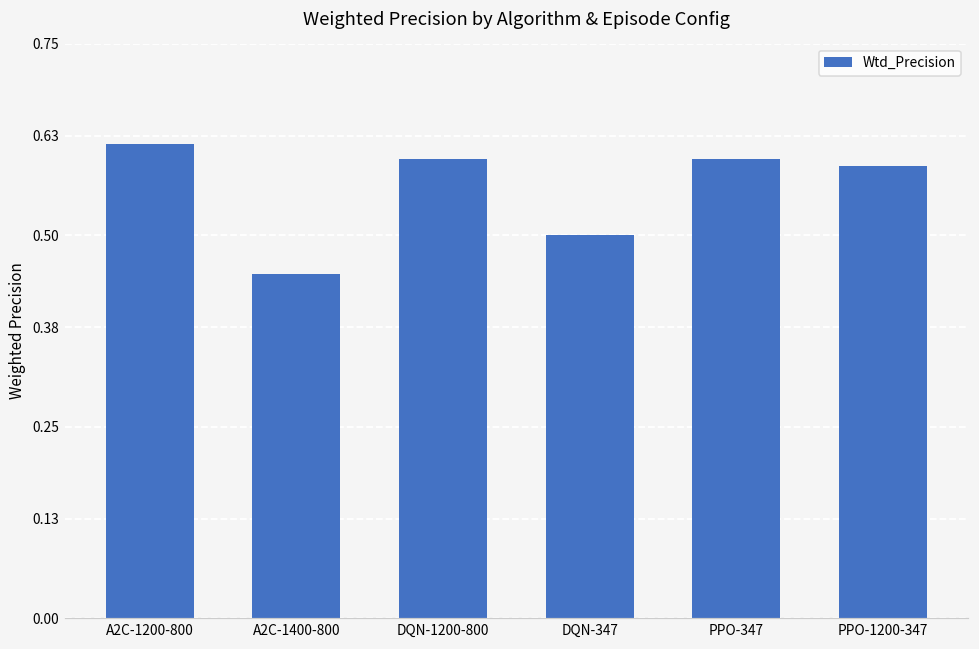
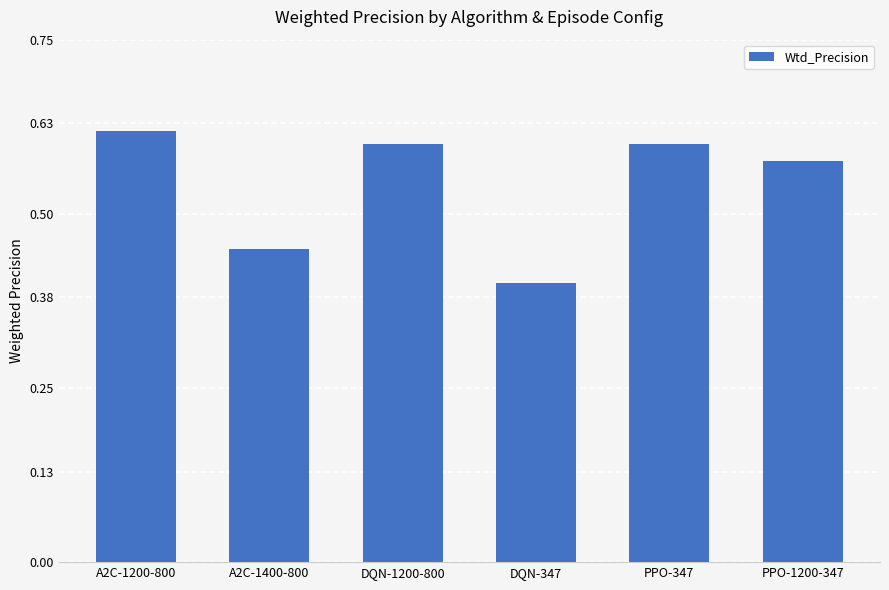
  {
    "A2C-1200-800": 0.62,
    "A2C-1400-800": 0.45,
    "DQN-1200-800": 0.60,
-   "DQN-347": 0.5,
+   "DQN-347": 0.4,
    "PPO-347": 0.60,
-   "PPO-1200-347": 0.59
+   "PPO-1200-347": 0.58
  }
